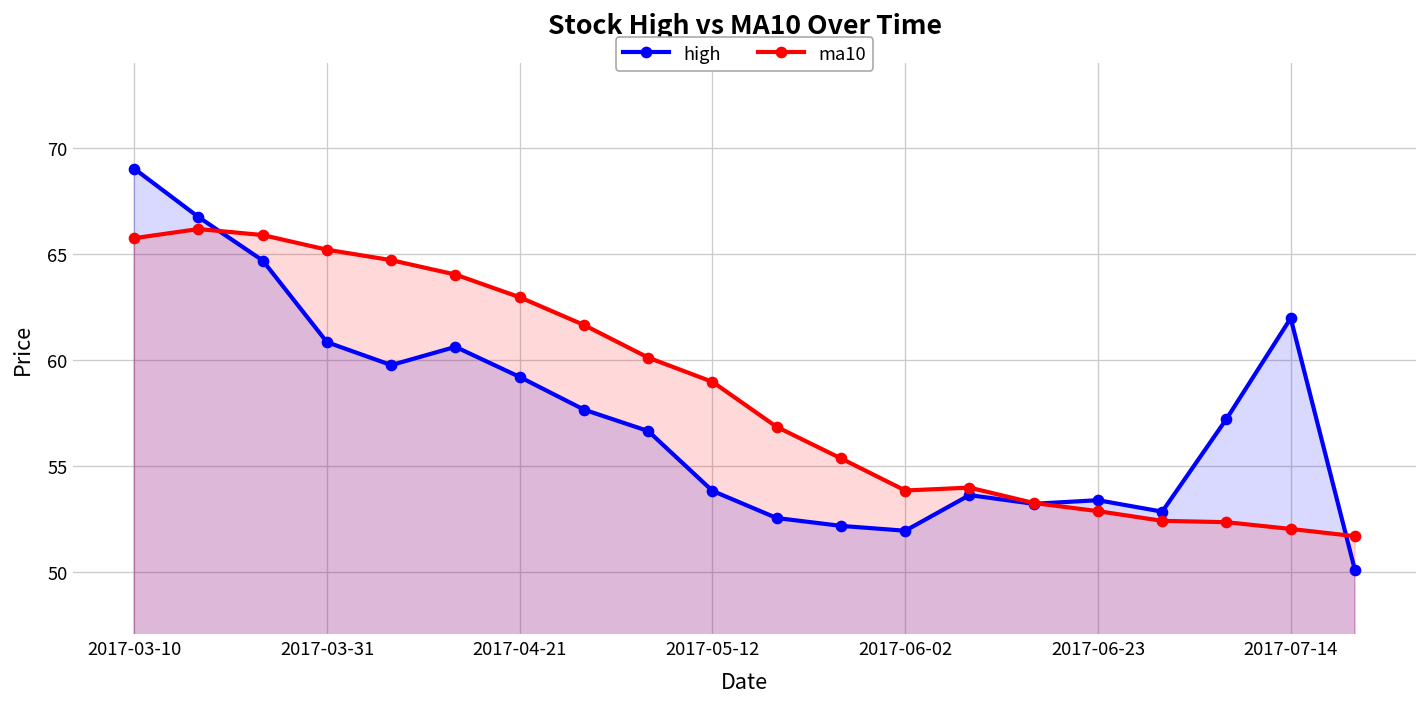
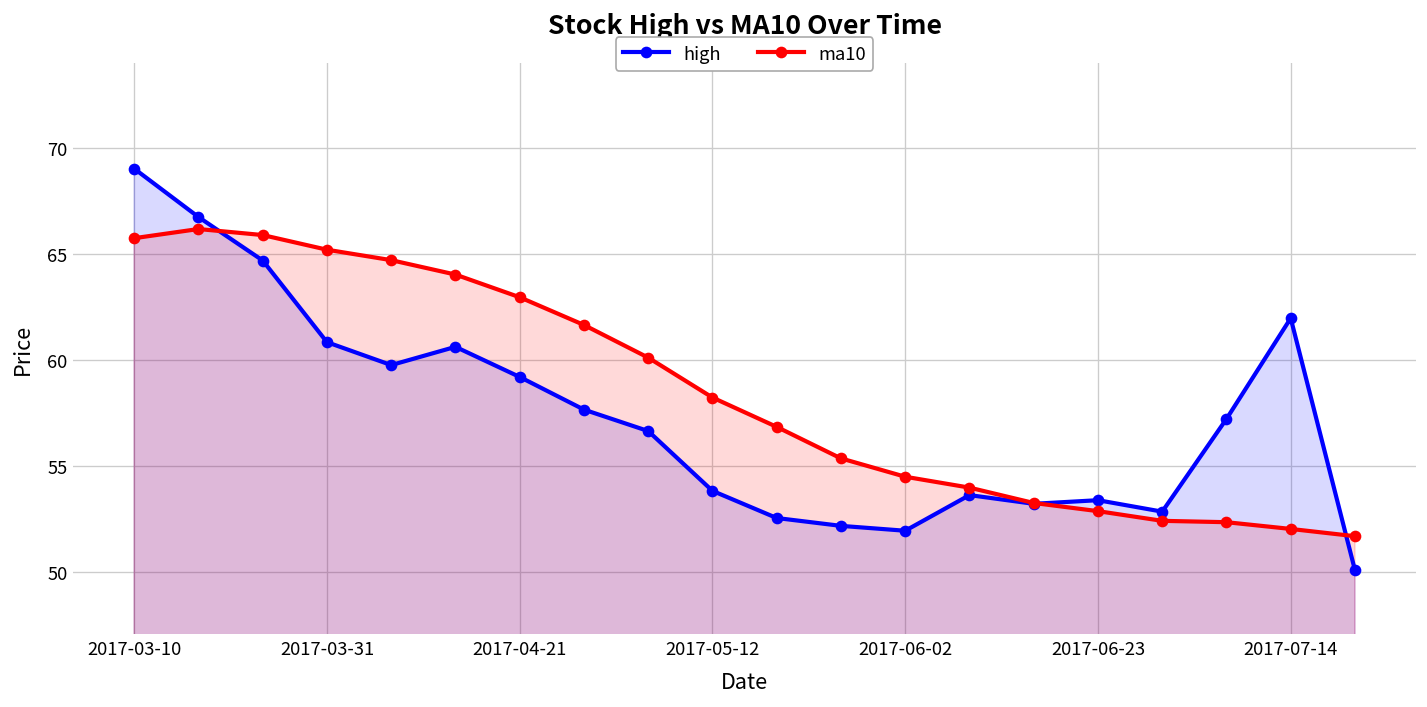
  {
    "high": {
      "2017-03-10": 69.0,
      "2017-03-31": 60.8,
      "2017-04-21": 59.2,
      "2017-05-12": 53.8,
      "2017-06-02": 52.0,
      "2017-06-23": 53.4,
      "2017-07-14": 62.0
    },
    "ma10": {
      "2017-03-10": 65.7,
      "2017-03-31": 65.2,
      "2017-04-21": 63.0,
-     "2017-05-12": 59.0,
-     "2017-06-02": 53.8,
+     "2017-05-12": 58.2,
+     "2017-06-02": 54.5,
      "2017-06-23": 52.9,
      "2017-07-14": 52.0
    }
  }
